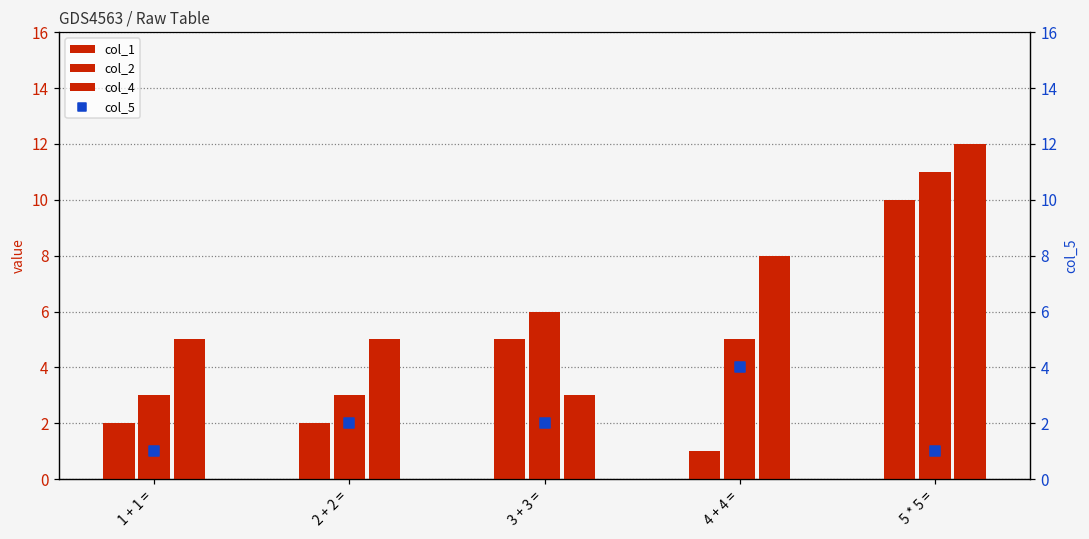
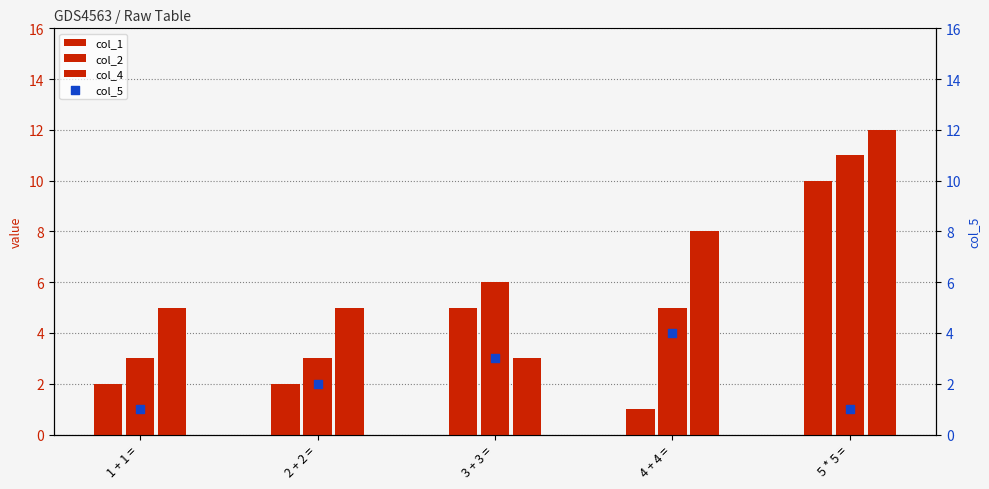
  {
    "col_5": {
-     "3 + 3 =": 2
+     "3 + 3 =": 3
    }
  }
